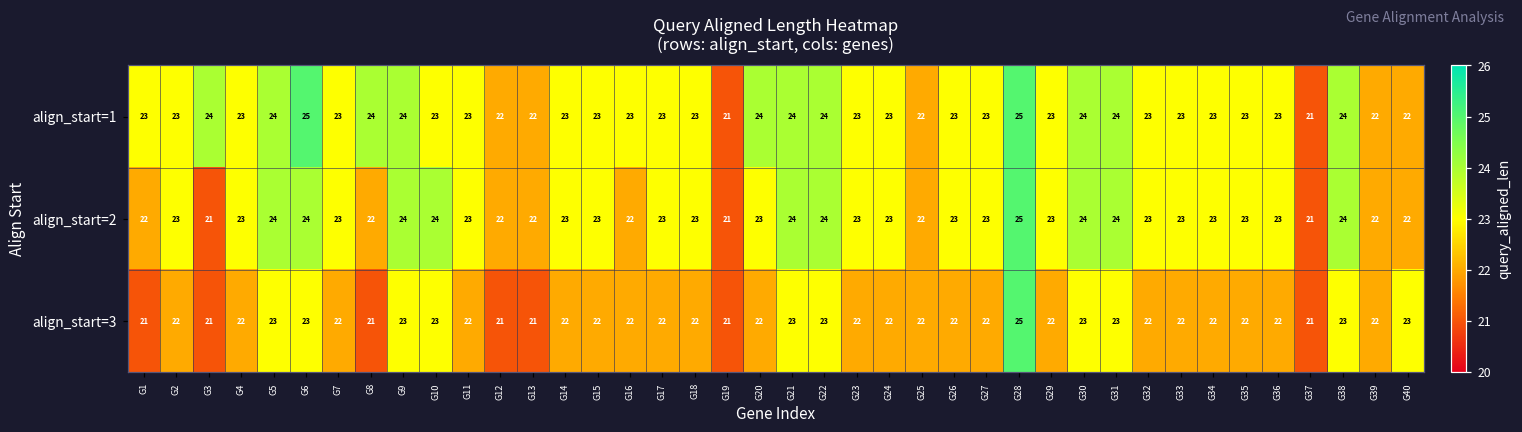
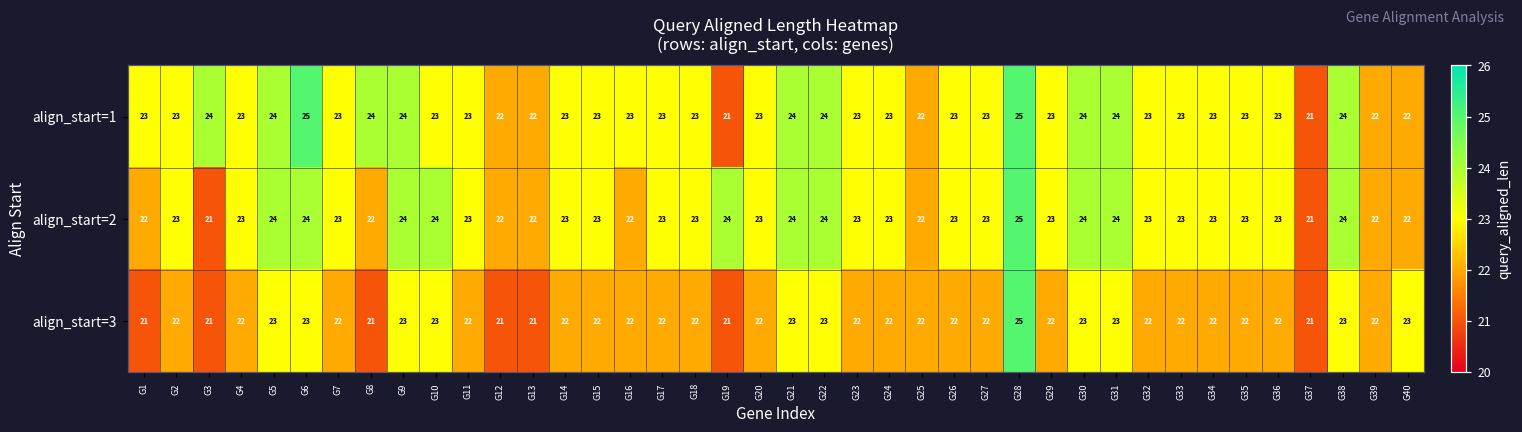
  {
    "align_start=1": {
      "G1": 23,
      "G2": 23,
      "G3": 24,
      "G4": 23,
      "G5": 24,
      "G6": 25,
      "G7": 23,
      "G8": 24,
      "G9": 24,
      "G10": 23,
      "G11": 23,
      "G12": 22,
      "G13": 22,
      "G14": 23,
      "G15": 23,
      "G16": 23,
      "G17": 23,
      "G18": 23,
      "G19": 21,
-     "G20": 24,
+     "G20": 23,
      "G21": 24,
      "G22": 24,
      "G23": 23,
      "G24": 23,
      "G25": 22,
      "G26": 23,
      "G27": 23,
      "G28": 25,
      "G29": 23,
      "G30": 24,
      "G31": 24,
      "G32": 23,
      "G33": 23,
      "G34": 23,
      "G35": 23,
      "G36": 23,
      "G37": 21,
      "G38": 24,
      "G39": 22,
      "G40": 22
    },
    "align_start=2": {
      "G1": 22,
      "G2": 23,
      "G3": 21,
      "G4": 23,
      "G5": 24,
      "G6": 24,
      "G7": 23,
      "G8": 22,
      "G9": 24,
      "G10": 24,
      "G11": 23,
      "G12": 22,
      "G13": 22,
      "G14": 23,
      "G15": 23,
      "G16": 22,
      "G17": 23,
      "G18": 23,
-     "G19": 21,
+     "G19": 24,
      "G20": 23,
      "G21": 24,
      "G22": 24,
      "G23": 23,
      "G24": 23,
      "G25": 22,
      "G26": 23,
      "G27": 23,
      "G28": 25,
      "G29": 23,
      "G30": 24,
      "G31": 24,
      "G32": 23,
      "G33": 23,
      "G34": 23,
      "G35": 23,
      "G36": 23,
      "G37": 21,
      "G38": 24,
      "G39": 22,
      "G40": 22
    },
    "align_start=3": {
      "G1": 21,
      "G2": 22,
      "G3": 21,
      "G4": 22,
      "G5": 23,
      "G6": 23,
      "G7": 22,
      "G8": 21,
      "G9": 23,
      "G10": 23,
      "G11": 22,
      "G12": 21,
      "G13": 21,
      "G14": 22,
      "G15": 22,
      "G16": 22,
      "G17": 22,
      "G18": 22,
      "G19": 21,
      "G20": 22,
      "G21": 23,
      "G22": 23,
      "G23": 22,
      "G24": 22,
      "G25": 22,
      "G26": 22,
      "G27": 22,
      "G28": 25,
      "G29": 22,
      "G30": 23,
      "G31": 23,
      "G32": 22,
      "G33": 22,
      "G34": 22,
      "G35": 22,
      "G36": 22,
      "G37": 21,
      "G38": 23,
      "G39": 22,
      "G40": 23
    }
  }
